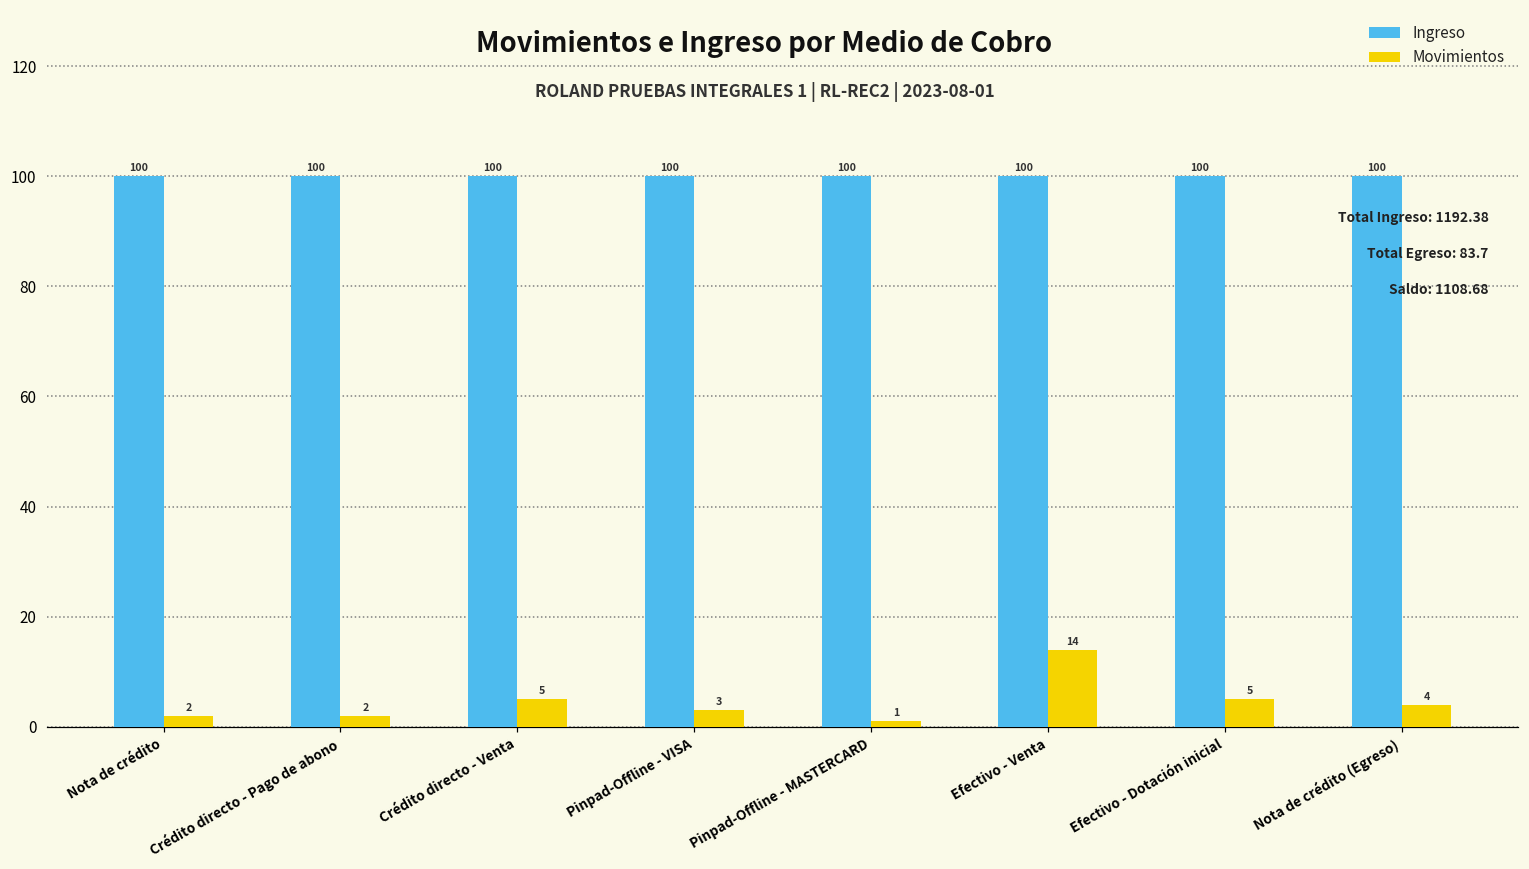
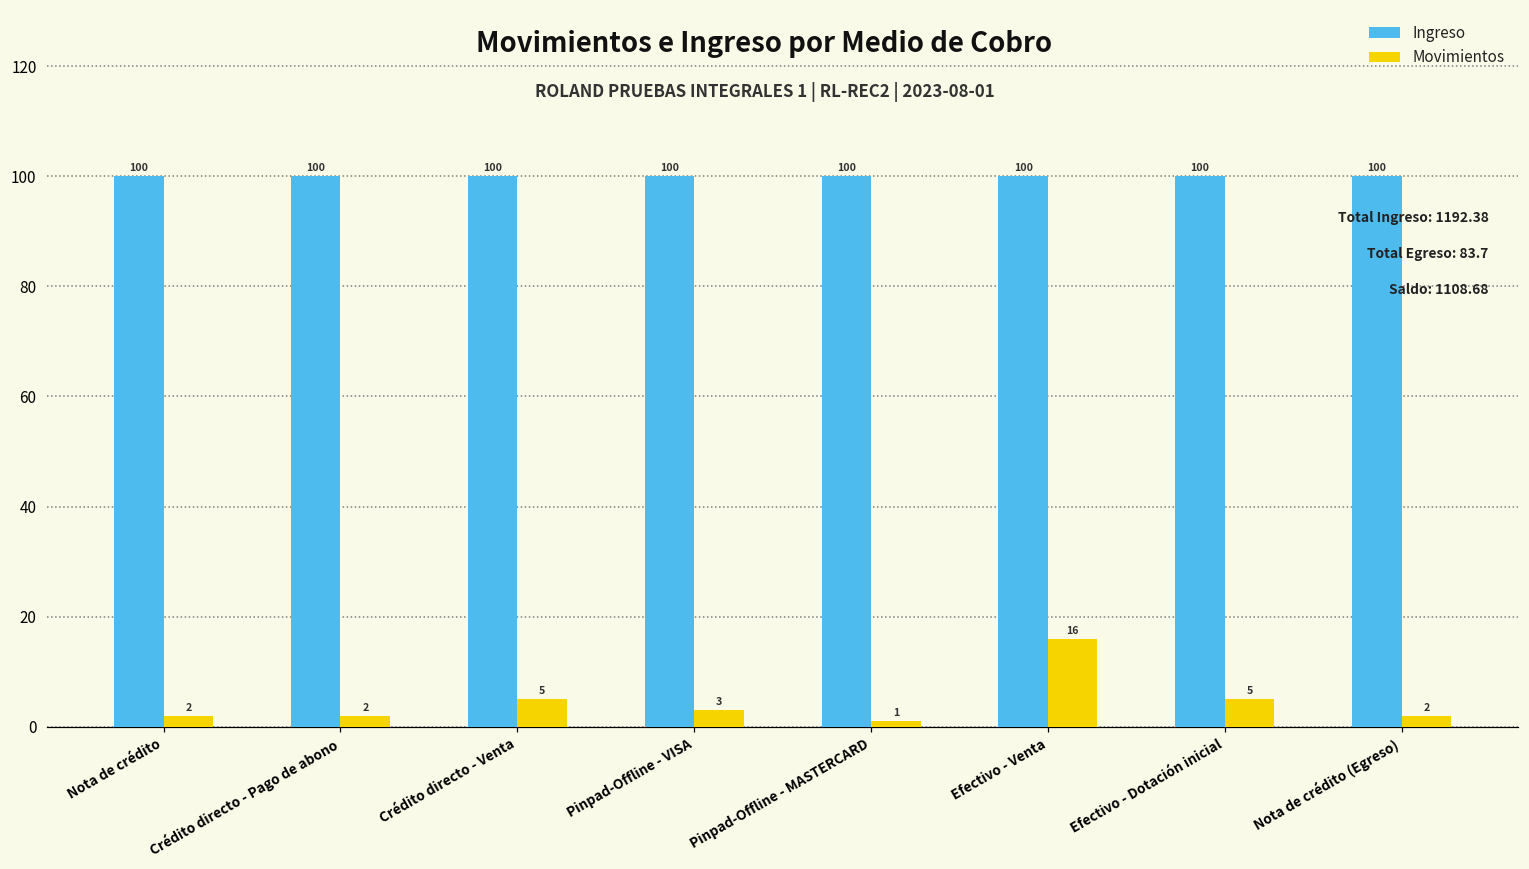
  {
    "Ingreso": {
      "Nota de crédito": 100,
      "Crédito directo - Pago de abono": 100,
      "Crédito directo - Venta": 100,
      "Pinpad-Offline - VISA": 100,
      "Pinpad-Offline - MASTERCARD": 100,
      "Efectivo - Venta": 100,
      "Efectivo - Dotación inicial": 100,
      "Nota de crédito (Egreso)": 100
    },
    "Movimientos": {
      "Nota de crédito": 2,
      "Crédito directo - Pago de abono": 2,
      "Crédito directo - Venta": 5,
      "Pinpad-Offline - VISA": 3,
      "Pinpad-Offline - MASTERCARD": 1,
-     "Efectivo - Venta": 14,
+     "Efectivo - Venta": 16,
      "Efectivo - Dotación inicial": 5,
-     "Nota de crédito (Egreso)": 4
+     "Nota de crédito (Egreso)": 2
    }
  }
